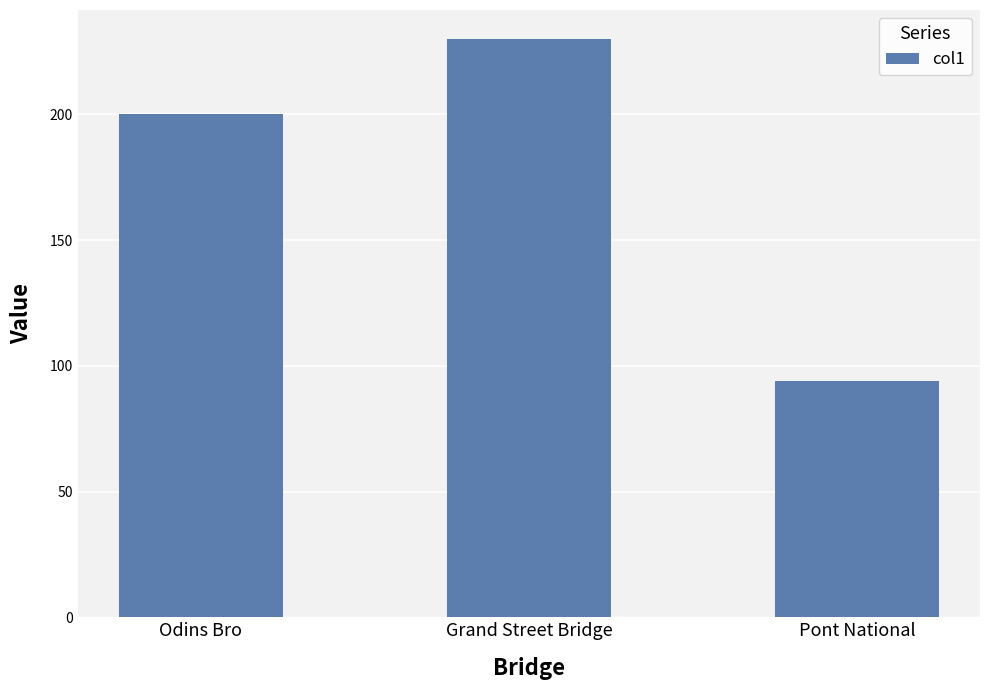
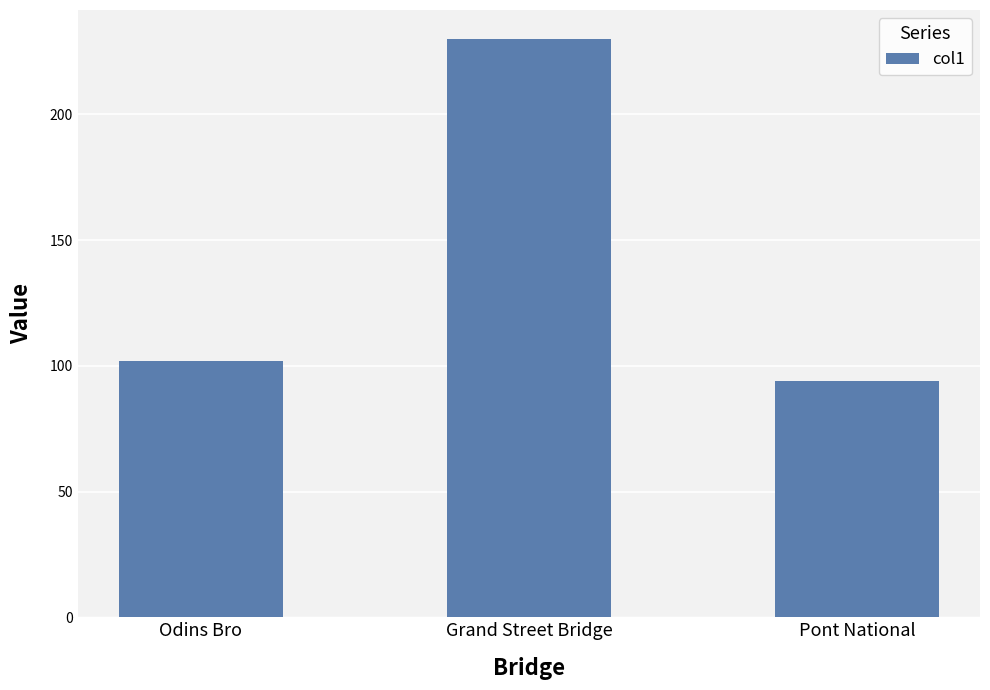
  {
-   "Odins Bro": 200,
+   "Odins Bro": 102,
    "Grand Street Bridge": 230,
    "Pont National": 94
  }
